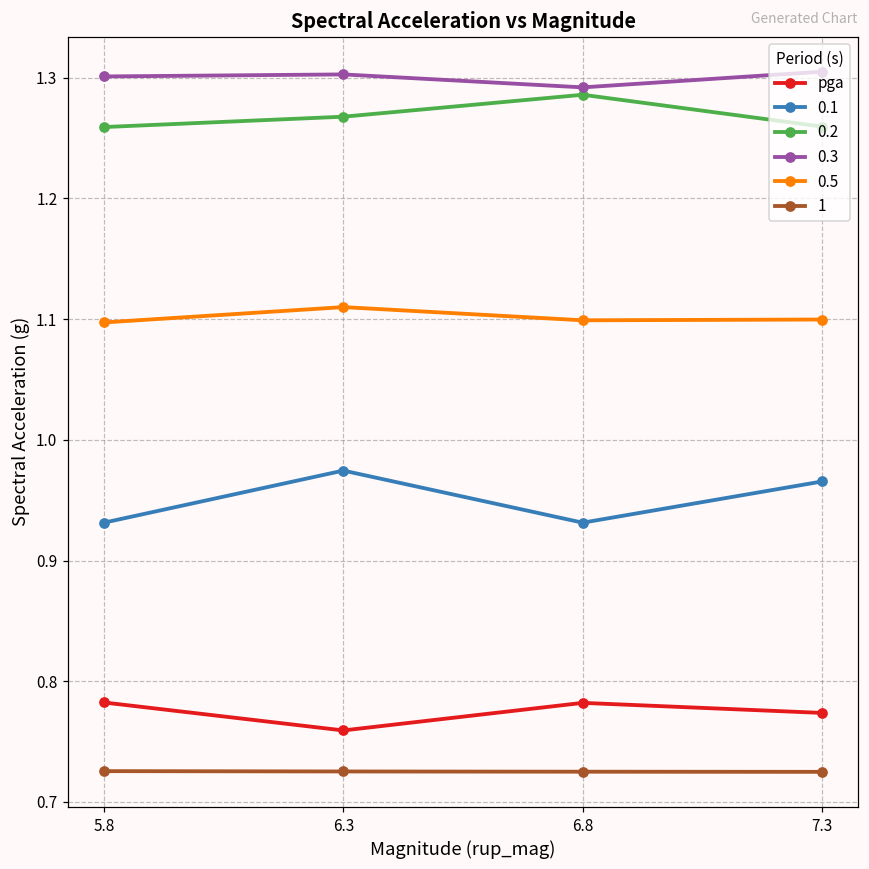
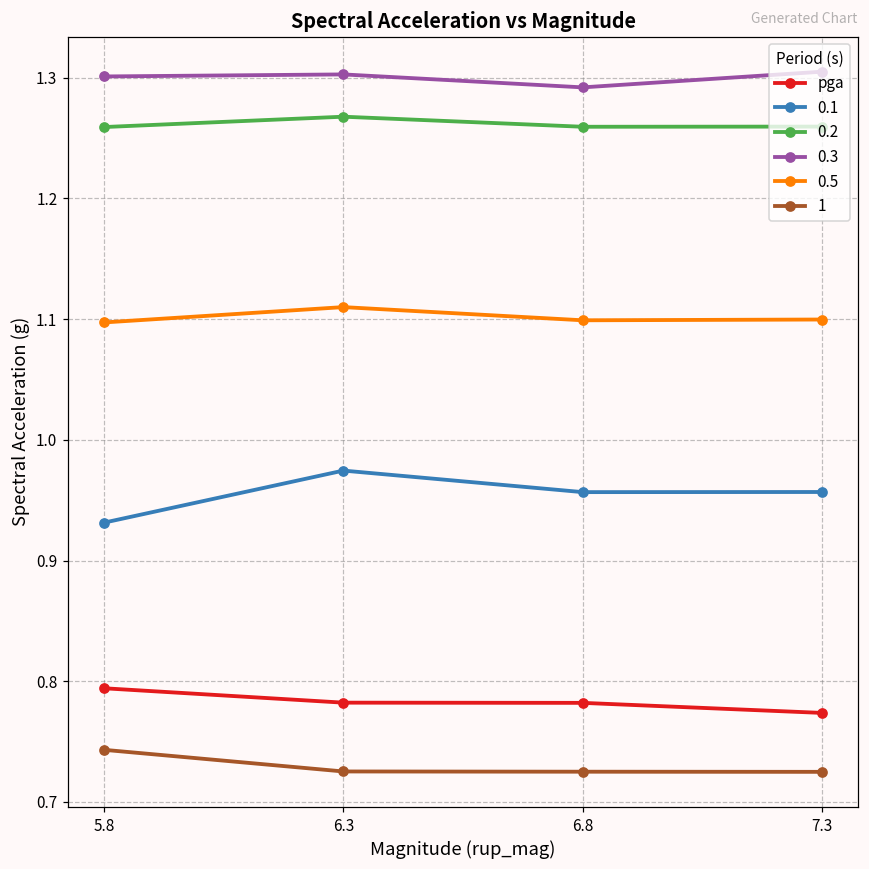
  {
    "pga": {
-     "5.8": 0.782,
-     "6.3": 0.759,
+     "5.8": 0.794,
+     "6.3": 0.782,
      "6.8": 0.782,
      "7.3": 0.774
    },
    "0.1": {
      "5.8": 0.931,
      "6.3": 0.975,
-     "6.8": 0.931,
-     "7.3": 0.965
+     "6.8": 0.957,
+     "7.3": 0.957
    },
    "0.2": {
      "5.8": 1.259,
      "6.3": 1.268,
-     "6.8": 1.286
+     "6.8": 1.259
    },
    "0.3": {
      "5.8": 1.301,
      "6.3": 1.303,
      "6.8": 1.292
    },
    "0.5": {
      "5.8": 1.097,
      "6.3": 1.110,
      "6.8": 1.099,
      "7.3": 1.100
    },
    "1": {
-     "5.8": 0.725,
+     "5.8": 0.743,
      "6.3": 0.725,
      "6.8": 0.725,
      "7.3": 0.725
    }
  }
